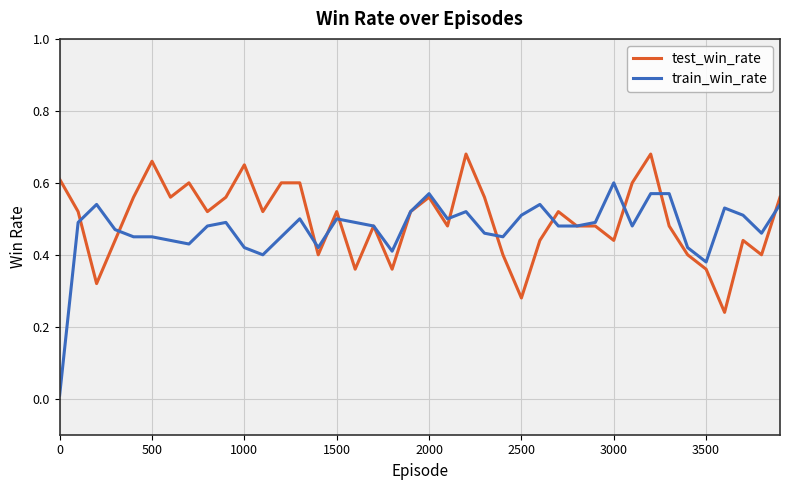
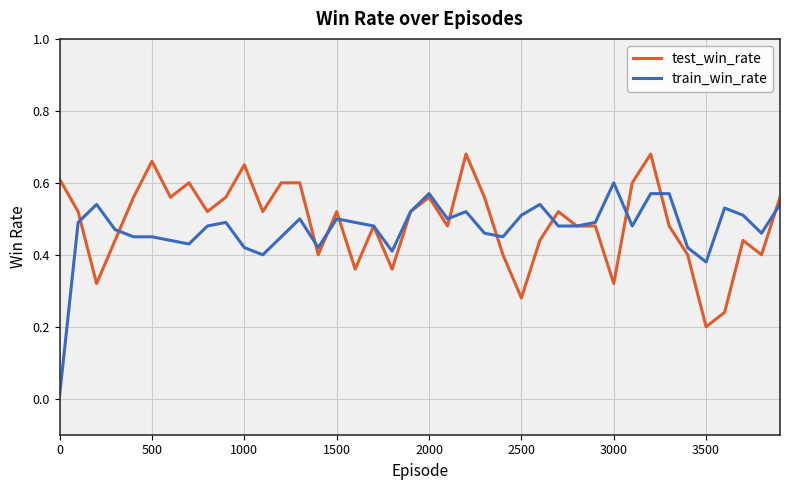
  {
    "test_win_rate": {
      "0": 0.61,
      "500": 0.66,
      "1000": 0.65,
      "1500": 0.52,
      "2000": 0.56,
      "2500": 0.28,
-     "3000": 0.44,
-     "3500": 0.36
+     "3000": 0.32,
+     "3500": 0.20
    },
    "train_win_rate": {
      "0": 0.01,
      "500": 0.45,
      "1000": 0.42,
      "1500": 0.50,
      "2000": 0.57,
      "2500": 0.51,
      "3000": 0.60,
      "3500": 0.38
    }
  }
